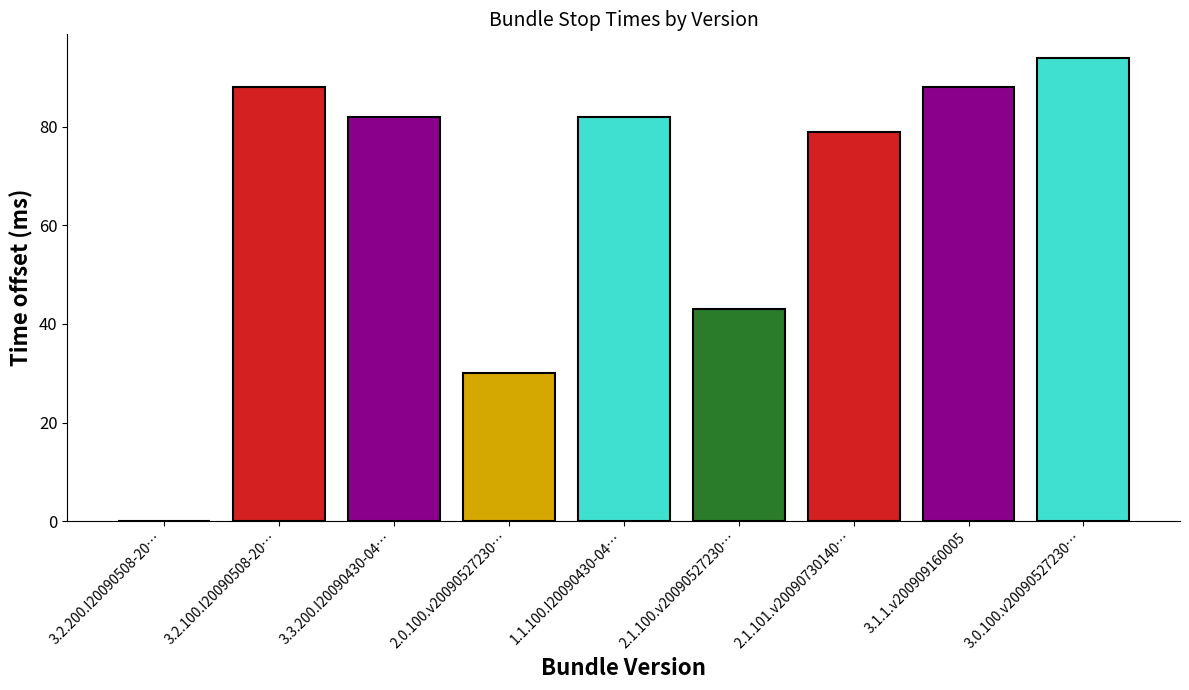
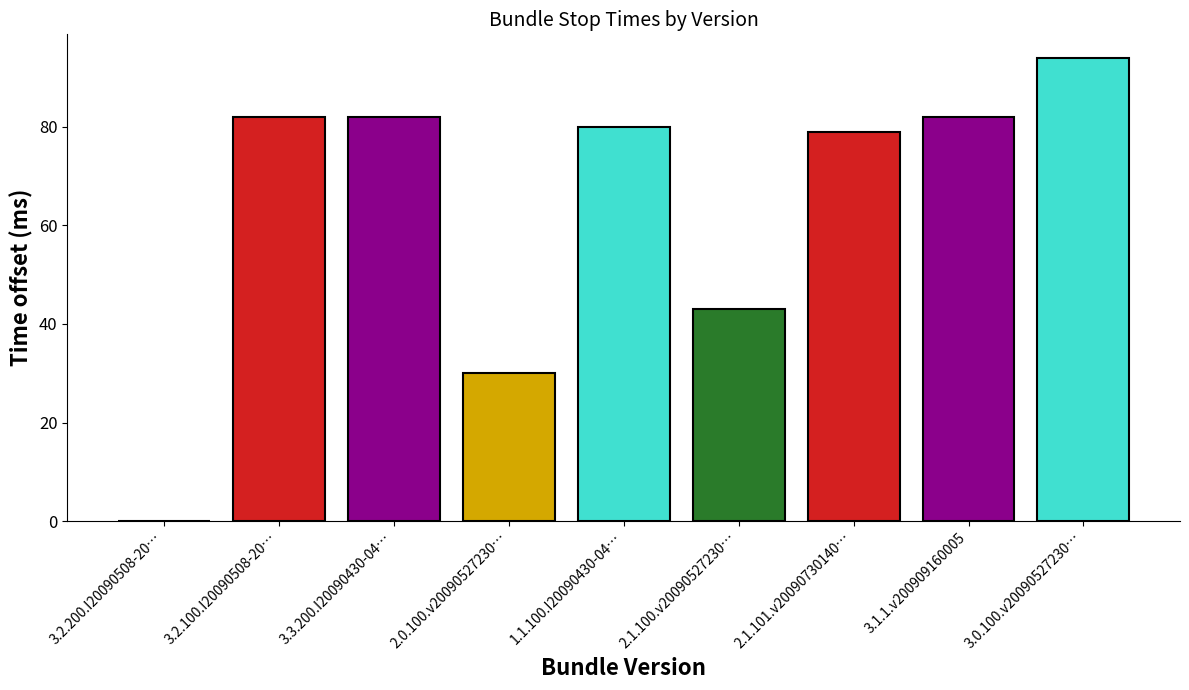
  {
    "3.2.200.I20090508-20…": 0,
-   "3.2.100.I20090508-20…": 88,
+   "3.2.100.I20090508-20…": 82,
    "3.3.200.I20090430-04…": 82,
    "2.0.100.v20090527230…": 30,
-   "1.1.100.I20090430-04…": 82,
+   "1.1.100.I20090430-04…": 80,
    "2.1.100.v20090527230…": 43,
    "2.1.101.v20090730140…": 79,
-   "3.1.1.v200909160005": 88,
+   "3.1.1.v200909160005": 82,
    "3.0.100.v20090527230…": 94
  }
